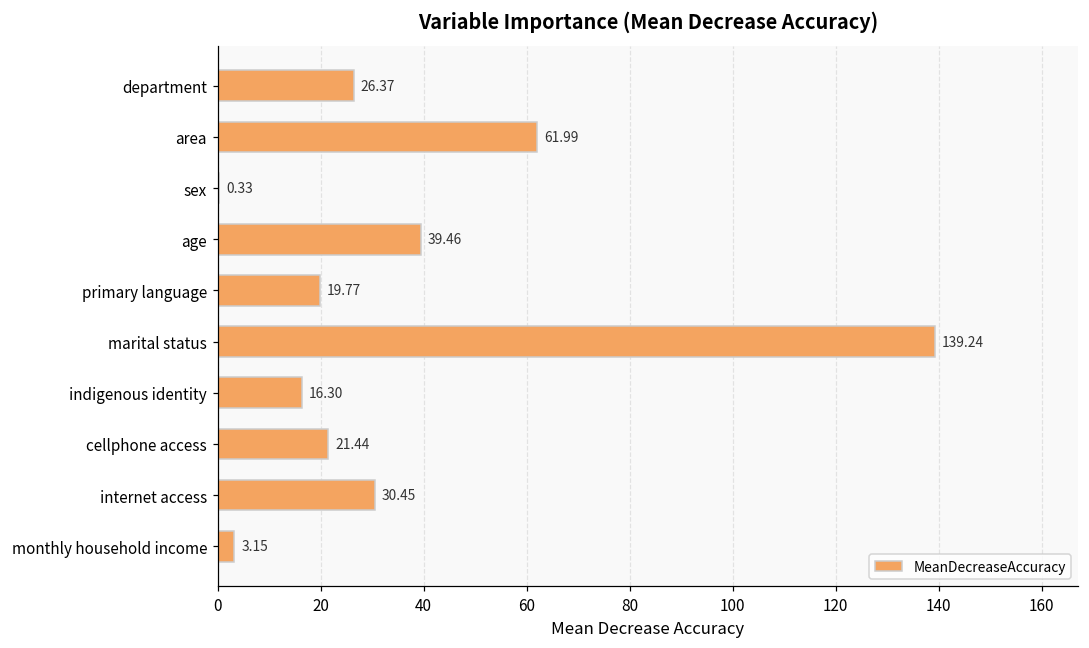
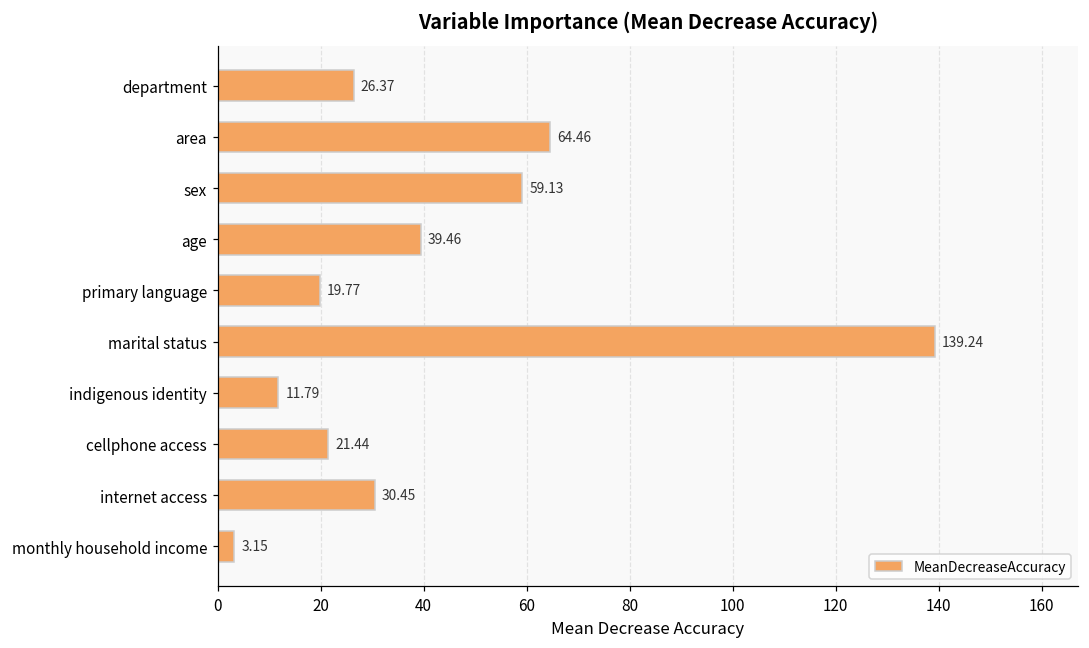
  {
    "department": 26.37,
-   "area": 61.99,
-   "sex": 0.33,
+   "area": 64.46,
+   "sex": 59.13,
    "age": 39.46,
    "primary language": 19.77,
    "marital status": 139.24,
-   "indigenous identity": 16.30,
+   "indigenous identity": 11.79,
    "cellphone access": 21.44,
    "internet access": 30.45,
    "monthly household income": 3.15
  }
